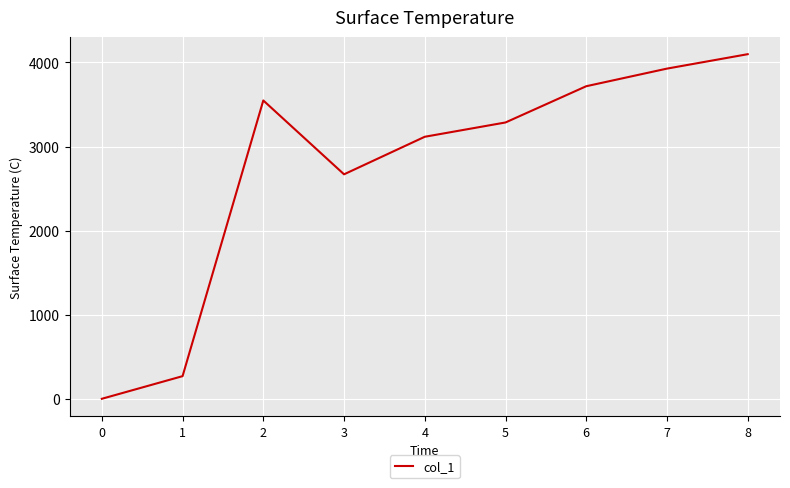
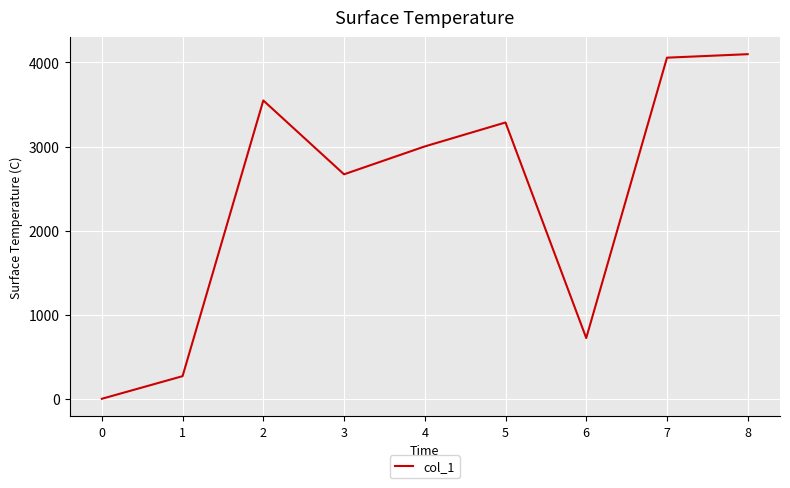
  {
    "0": 0,
    "1": 300,
    "2": 3500,
    "3": 2700,
-   "4": 3100,
+   "4": 3000,
    "5": 3300,
-   "6": 3700,
-   "7": 3900,
+   "6": 700,
+   "7": 4100,
    "8": 4100
  }
